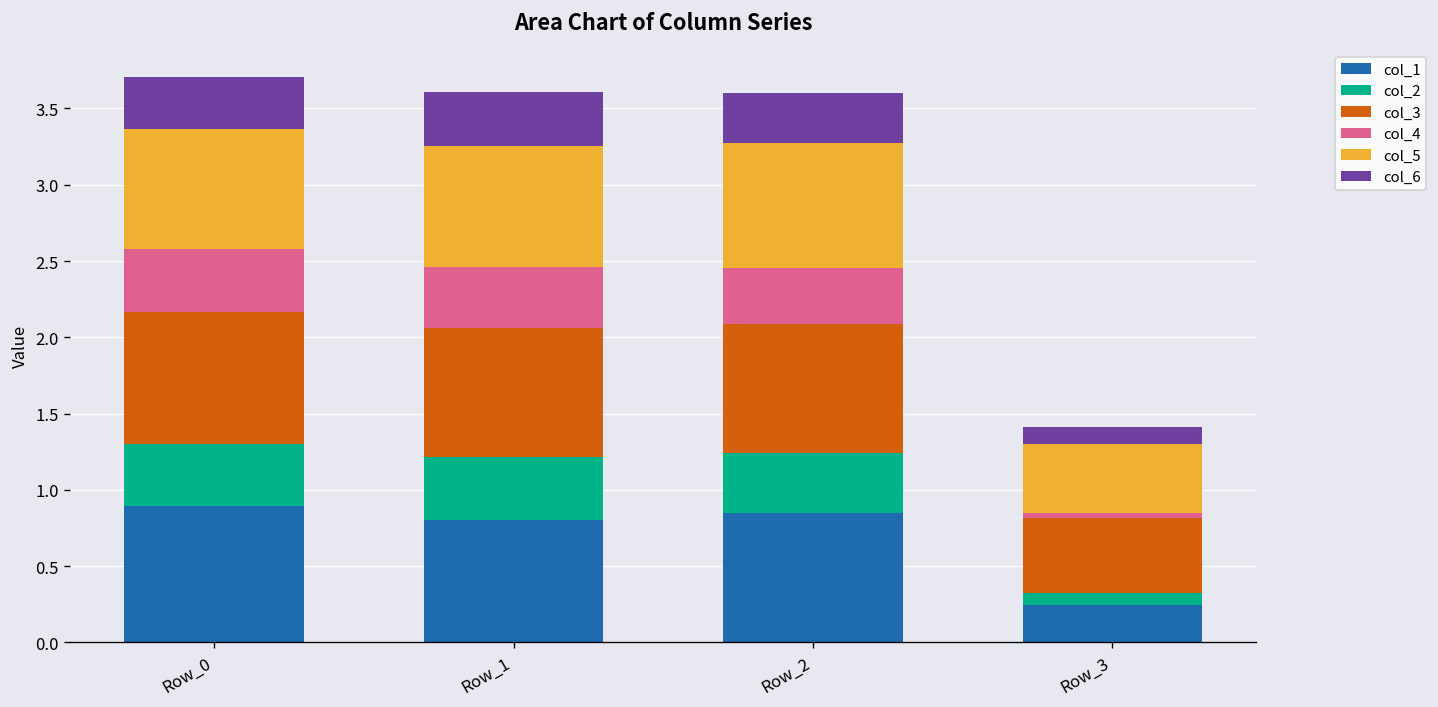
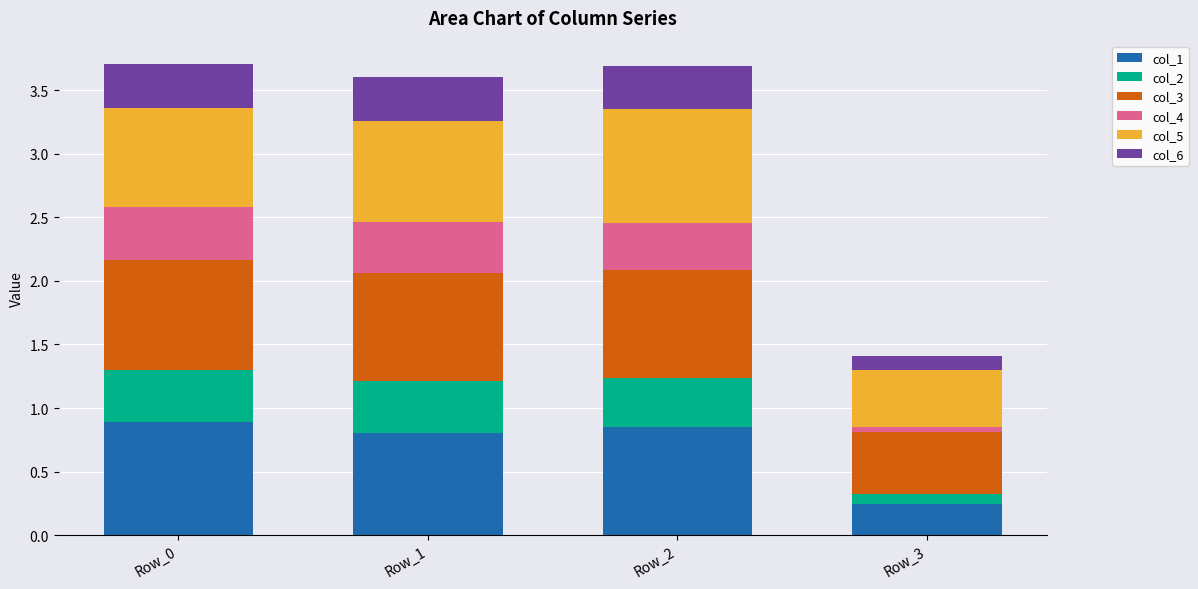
  {
    "col_1": {
      "Row_0": 0.89,
      "Row_1": 0.80,
      "Row_2": 0.85,
      "Row_3": 0.24
    },
    "col_2": {
      "Row_0": 0.41,
      "Row_1": 0.41,
      "Row_2": 0.39,
      "Row_3": 0.08
    },
    "col_3": {
      "Row_0": 0.87,
      "Row_1": 0.85,
      "Row_2": 0.85,
      "Row_3": 0.49
    },
    "col_4": {
      "Row_0": 0.41,
      "Row_1": 0.40,
      "Row_2": 0.37,
      "Row_3": 0.04
    },
    "col_5": {
      "Row_0": 0.78,
      "Row_1": 0.80,
-     "Row_2": 0.82,
+     "Row_2": 0.90,
      "Row_3": 0.45
    },
    "col_6": {
      "Row_0": 0.34,
      "Row_1": 0.35,
      "Row_2": 0.33,
      "Row_3": 0.11
    }
  }
